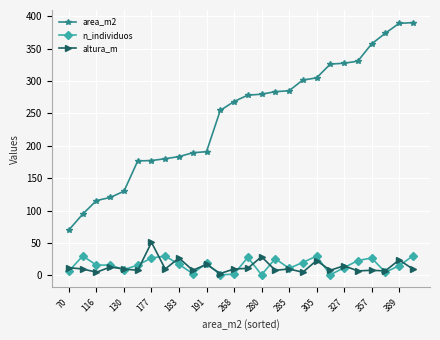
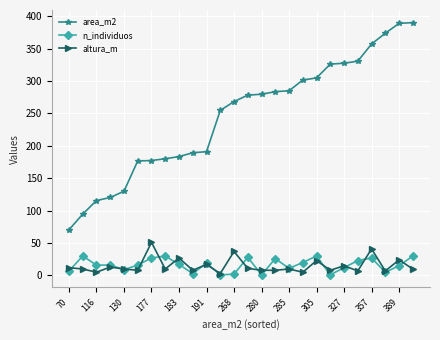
  {
    "altura_m": {
      "70": 10,
      "116": 10,
      "177": 50,
      "183": 30,
-     "268": 10,
-     "280": 30,
+     "268": 40,
+     "280": 10,
      "305": 20,
-     "357": 10,
+     "357": 40,
      "389": 20
    }
  }
